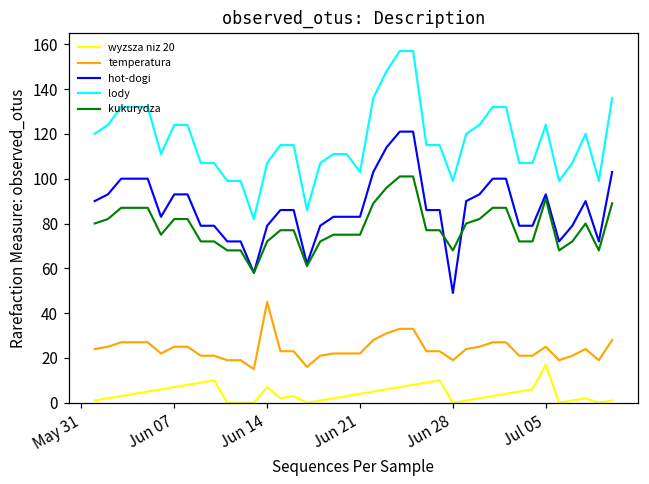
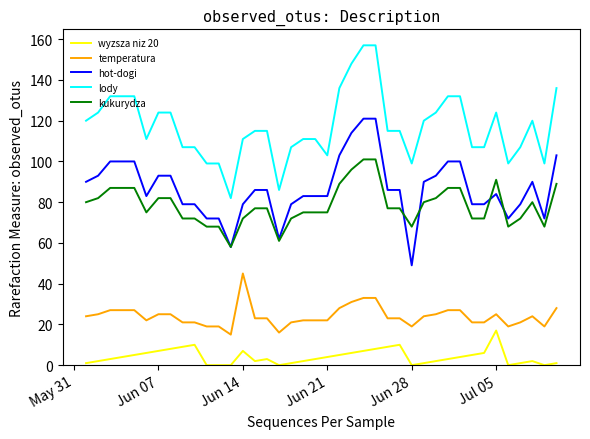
  {
    "wyzsza niz 20": {
      "Jun 07": 7,
      "Jun 14": 7,
      "Jun 21": 4,
      "Jun 28": 0,
      "Jul 05": 17
    },
    "temperatura": {
      "Jun 07": 25,
      "Jun 14": 45,
      "Jun 21": 22,
      "Jun 28": 19,
      "Jul 05": 25
    },
    "hot-dogi": {
      "Jun 07": 93,
      "Jun 14": 79,
      "Jun 21": 83,
      "Jun 28": 49,
-     "Jul 05": 93
+     "Jul 05": 84
    },
    "lody": {
      "Jun 07": 124,
-     "Jun 14": 107,
+     "Jun 14": 111,
      "Jun 21": 103,
      "Jun 28": 99,
      "Jul 05": 124
    },
    "kukurydza": {
      "Jun 07": 82,
      "Jun 14": 72,
      "Jun 21": 75,
      "Jun 28": 68,
      "Jul 05": 91
    }
  }
